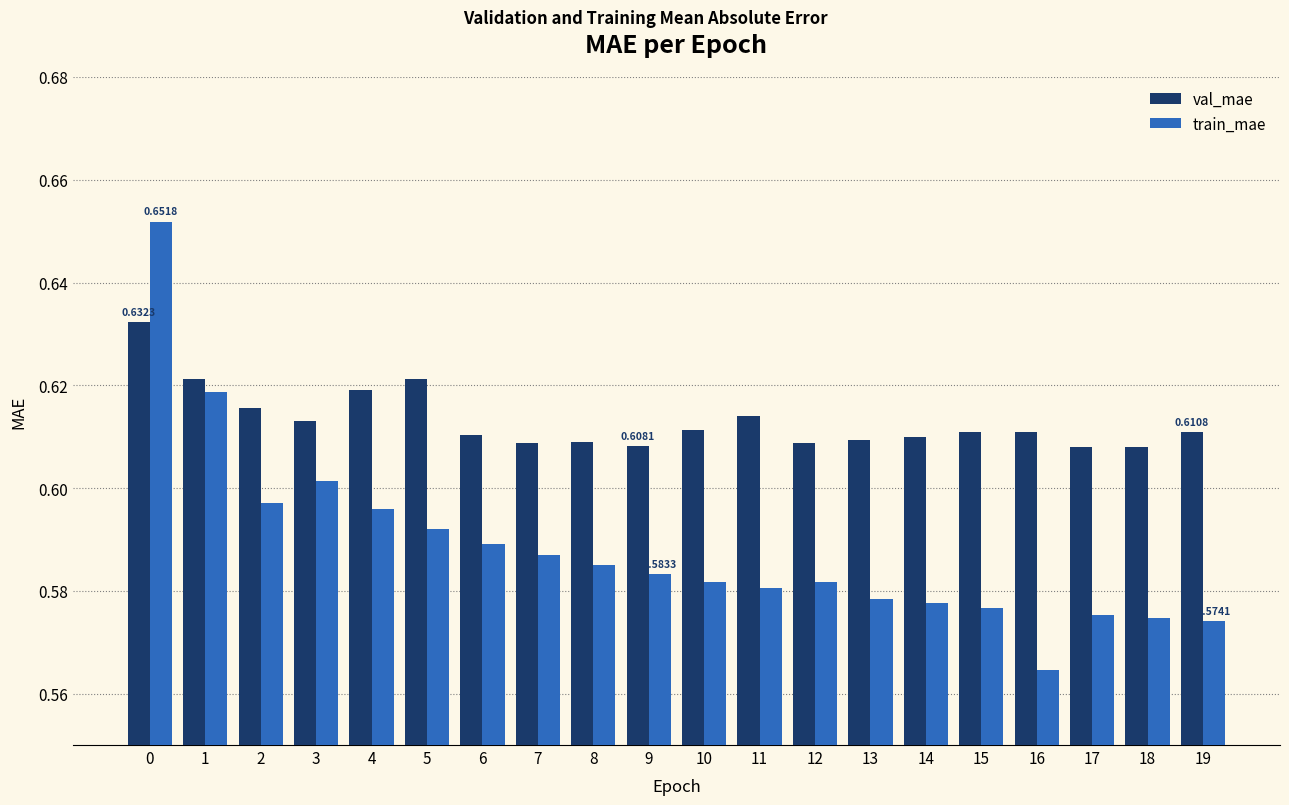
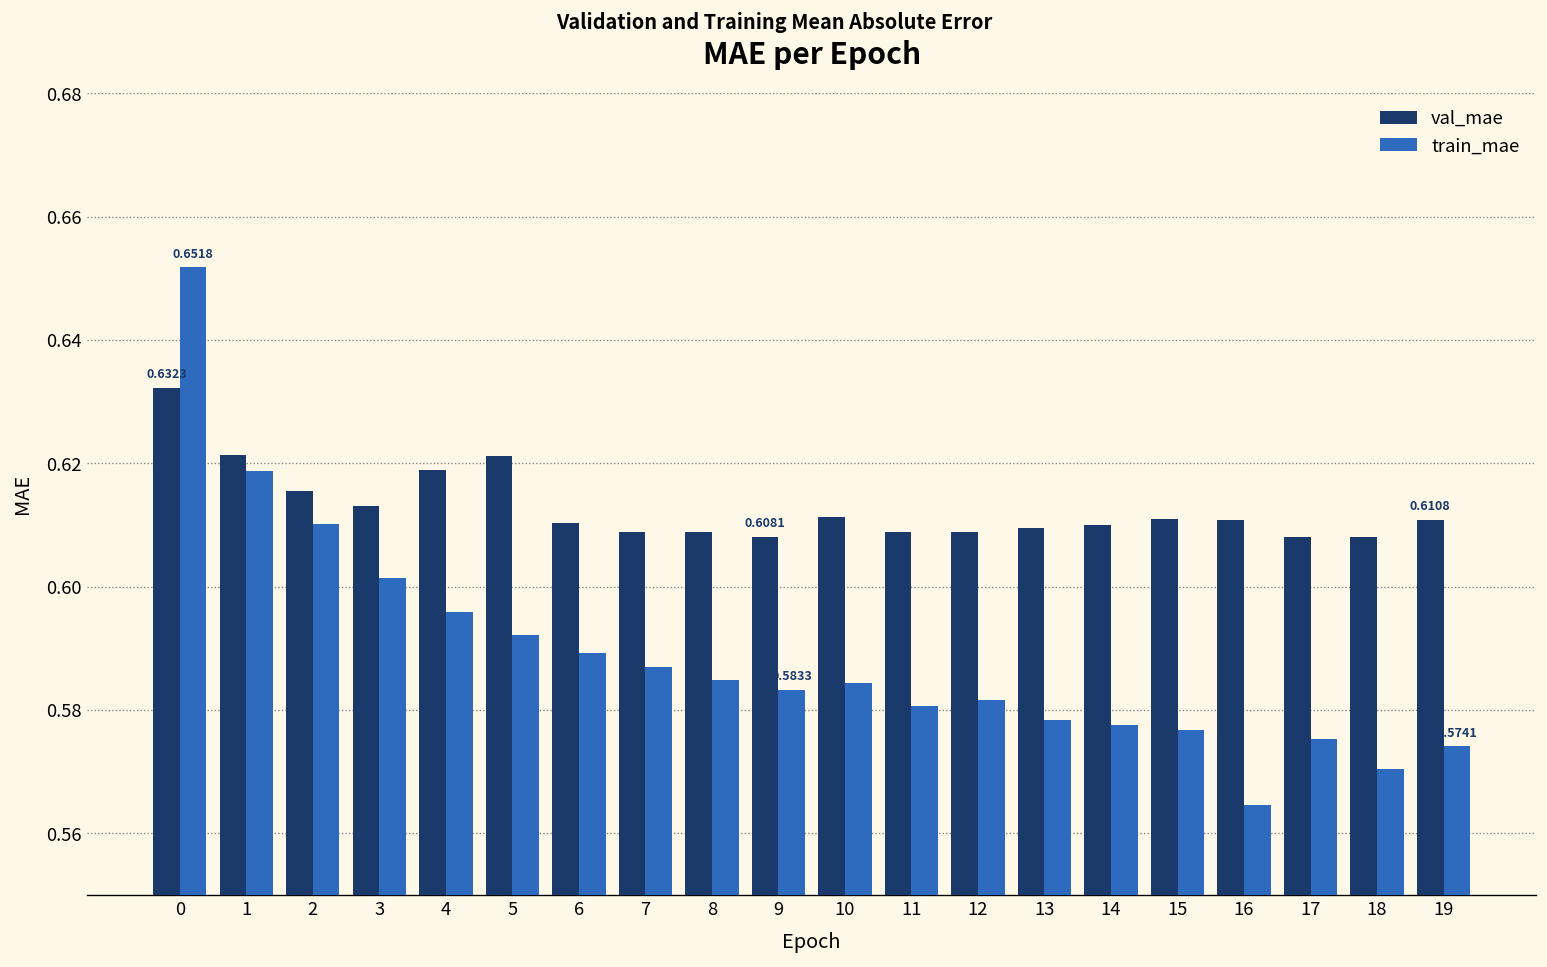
  {
    "val_mae": {
      "1": 0.621,
      "2": 0.616,
      "3": 0.613,
      "4": 0.619,
      "5": 0.621,
      "6": 0.610,
      "7": 0.609,
      "8": 0.609,
      "10": 0.611,
-     "11": 0.614,
+     "11": 0.609,
      "12": 0.609,
      "13": 0.609,
      "14": 0.610,
      "15": 0.611,
      "16": 0.611,
      "17": 0.608,
      "18": 0.608
    },
    "train_mae": {
      "1": 0.619,
-     "2": 0.597,
+     "2": 0.610,
      "3": 0.601,
      "4": 0.596,
      "5": 0.592,
      "6": 0.589,
      "7": 0.587,
      "8": 0.585,
-     "10": 0.582,
+     "10": 0.584,
      "11": 0.581,
      "12": 0.582,
      "13": 0.578,
      "14": 0.578,
      "15": 0.577,
      "16": 0.565,
      "17": 0.575,
-     "18": 0.575
+     "18": 0.571
    }
  }
